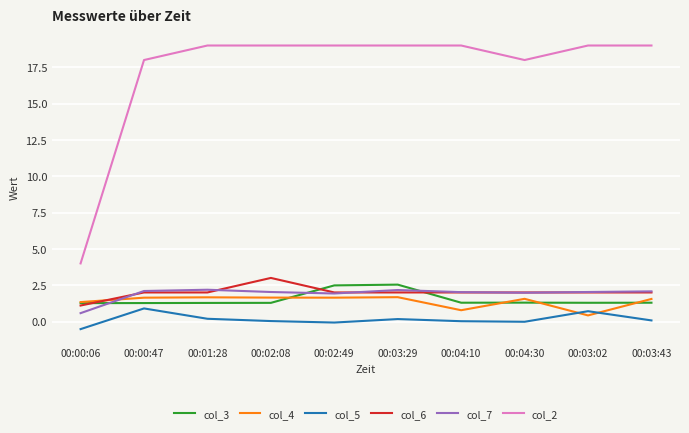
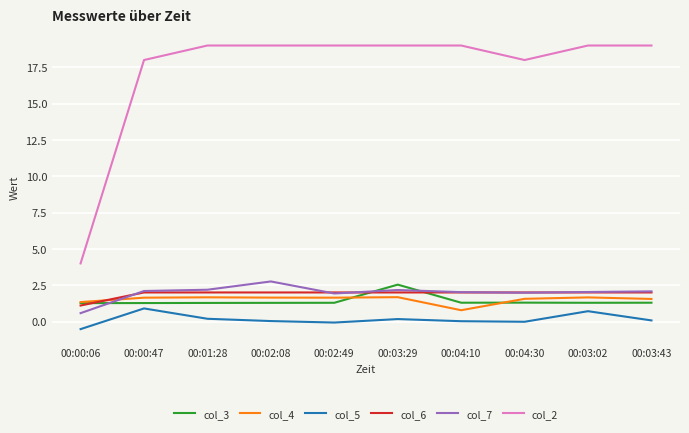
  {
    "col_3": {
      "00:00:47": 1.3,
      "00:01:28": 1.3,
      "00:02:08": 1.3,
-     "00:02:49": 2.5,
+     "00:02:49": 1.3,
      "00:03:29": 2.5,
      "00:04:10": 1.3,
      "00:04:30": 1.3,
      "00:03:02": 1.3,
      "00:03:43": 1.3
    },
    "col_4": {
      "00:00:47": 1.6,
      "00:01:28": 1.7,
      "00:02:08": 1.6,
      "00:02:49": 1.6,
      "00:03:29": 1.7,
      "00:04:10": 0.8,
      "00:04:30": 1.6,
-     "00:03:02": 0.4,
+     "00:03:02": 1.7,
      "00:03:43": 1.6
    },
    "col_5": {
      "00:00:06": -0.5,
      "00:00:47": 0.9,
      "00:01:28": 0.2,
      "00:02:08": 0.0,
      "00:02:49": -0.1,
      "00:03:29": 0.2,
      "00:04:10": 0.0,
      "00:04:30": 0.0,
      "00:03:02": 0.7,
      "00:03:43": 0.1
    },
    "col_6": {
      "00:01:28": 2,
-     "00:02:08": 3
+     "00:02:08": 2
    },
    "col_7": {
      "00:00:06": 0.6,
      "00:01:28": 2.2,
-     "00:02:08": 2.0
+     "00:02:08": 2.8
    },
    "col_2": {
      "00:00:06": 4.0,
      "00:00:47": 18.0,
      "00:01:28": 19.0,
      "00:02:08": 19.0,
      "00:02:49": 19.0,
      "00:03:29": 19.0,
      "00:04:10": 19.0,
      "00:04:30": 18.0,
      "00:03:02": 19.0,
      "00:03:43": 19.0
    }
  }
